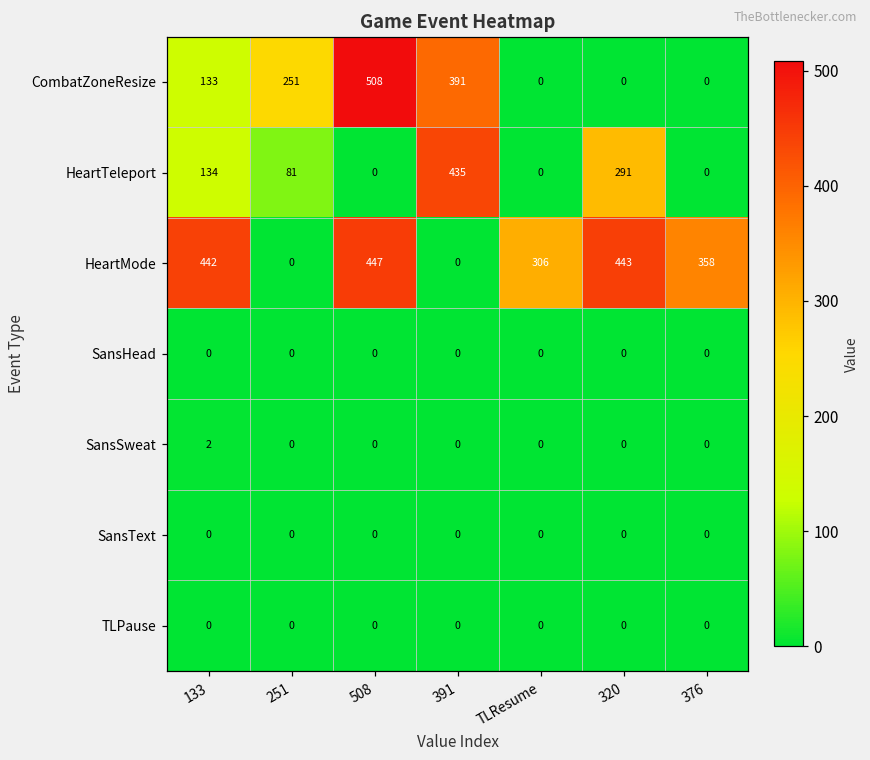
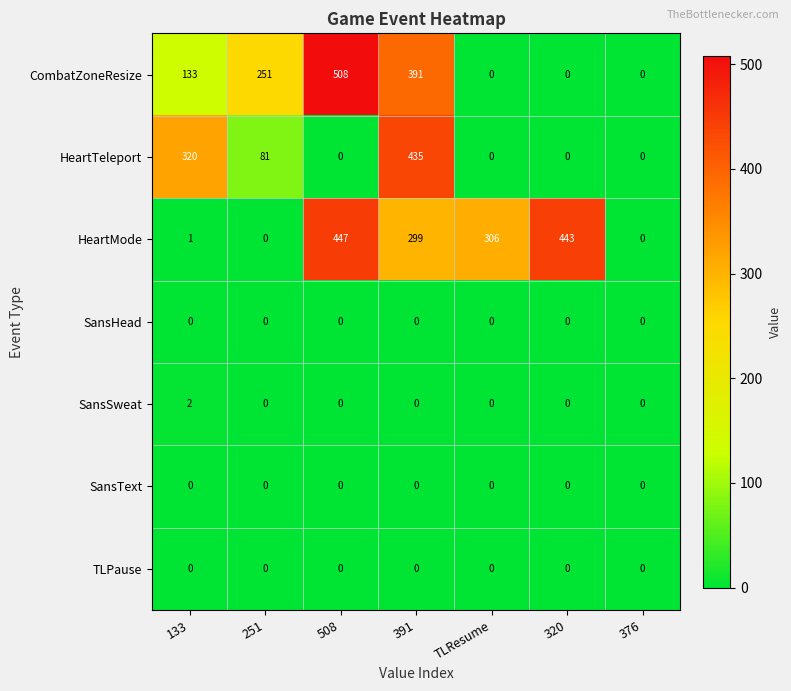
  {
    "CombatZoneResize": {
      "133": 133,
      "251": 251,
      "508": 508,
      "391": 391,
      "TLResume": 0,
      "320": 0,
      "376": 0
    },
    "HeartTeleport": {
-     "133": 134,
+     "133": 320,
      "251": 81,
      "508": 0,
      "391": 435,
      "TLResume": 0,
-     "320": 291,
+     "320": 0,
      "376": 0
    },
    "HeartMode": {
-     "133": 442,
+     "133": 1,
      "251": 0,
      "508": 447,
-     "391": 0,
+     "391": 299,
      "TLResume": 306,
      "320": 443,
-     "376": 358
+     "376": 0
    },
    "SansHead": {
      "133": 0,
      "251": 0,
      "508": 0,
      "391": 0,
      "TLResume": 0,
      "320": 0,
      "376": 0
    },
    "SansSweat": {
      "133": 2,
      "251": 0,
      "508": 0,
      "391": 0,
      "TLResume": 0,
      "320": 0,
      "376": 0
    },
    "SansText": {
      "133": 0,
      "251": 0,
      "508": 0,
      "391": 0,
      "TLResume": 0,
      "320": 0,
      "376": 0
    },
    "TLPause": {
      "133": 0,
      "251": 0,
      "508": 0,
      "391": 0,
      "TLResume": 0,
      "320": 0,
      "376": 0
    }
  }
